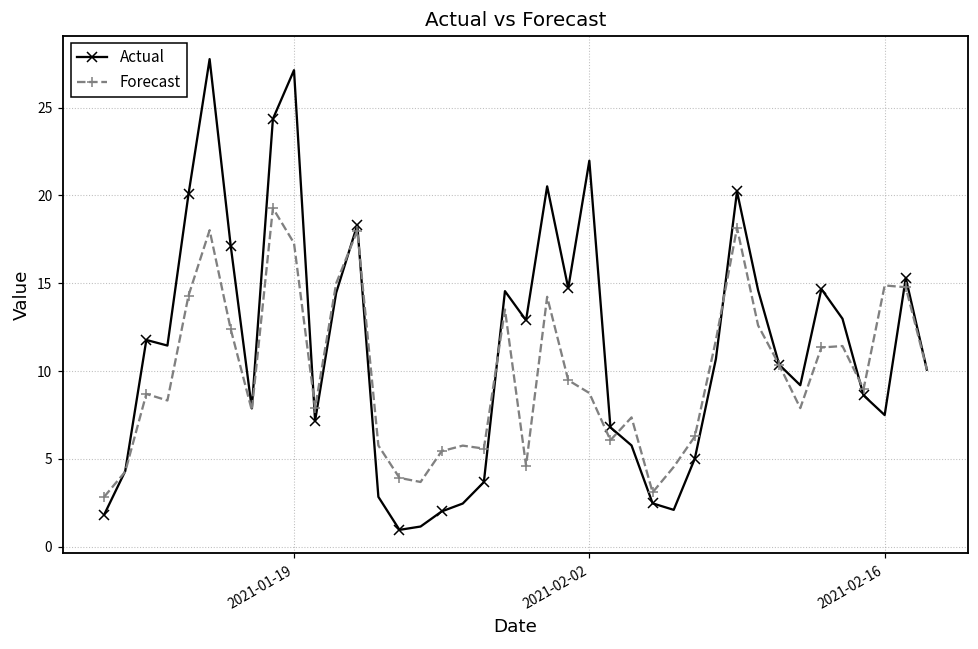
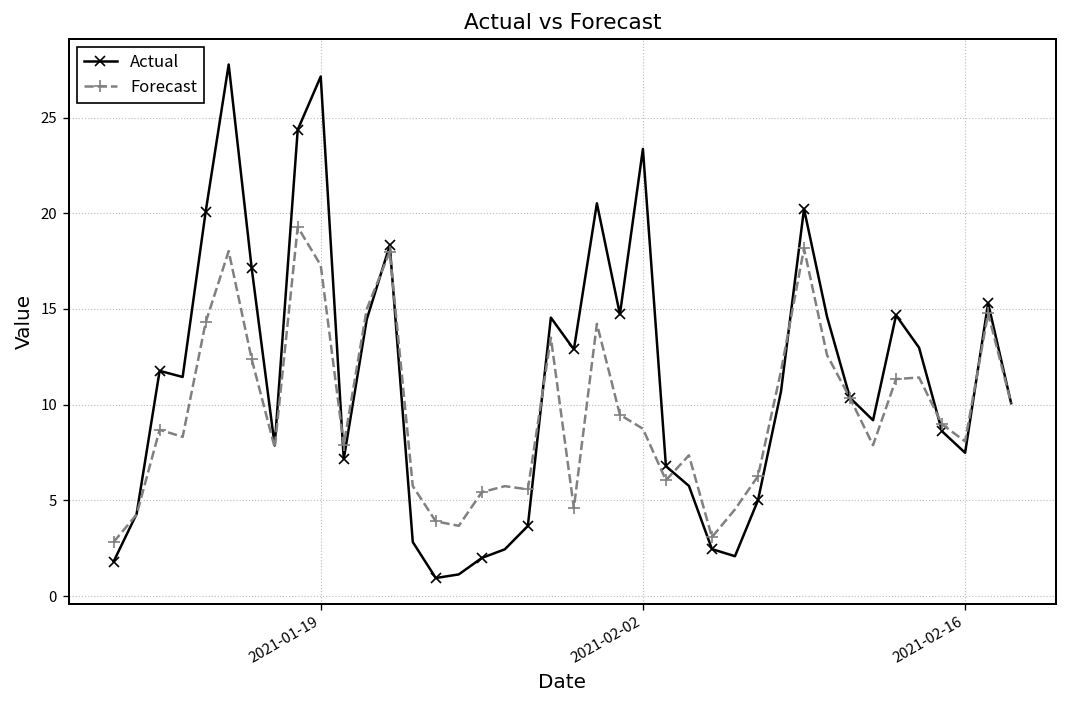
  {
    "Actual": {
      "2021-01-19": 27.1,
-     "2021-02-02": 22.0,
+     "2021-02-02": 23.4,
      "2021-02-16": 7.5
    },
    "Forecast": {
      "2021-01-19": 17.3,
      "2021-02-02": 8.7,
-     "2021-02-16": 14.9
+     "2021-02-16": 8.1
    }
  }
